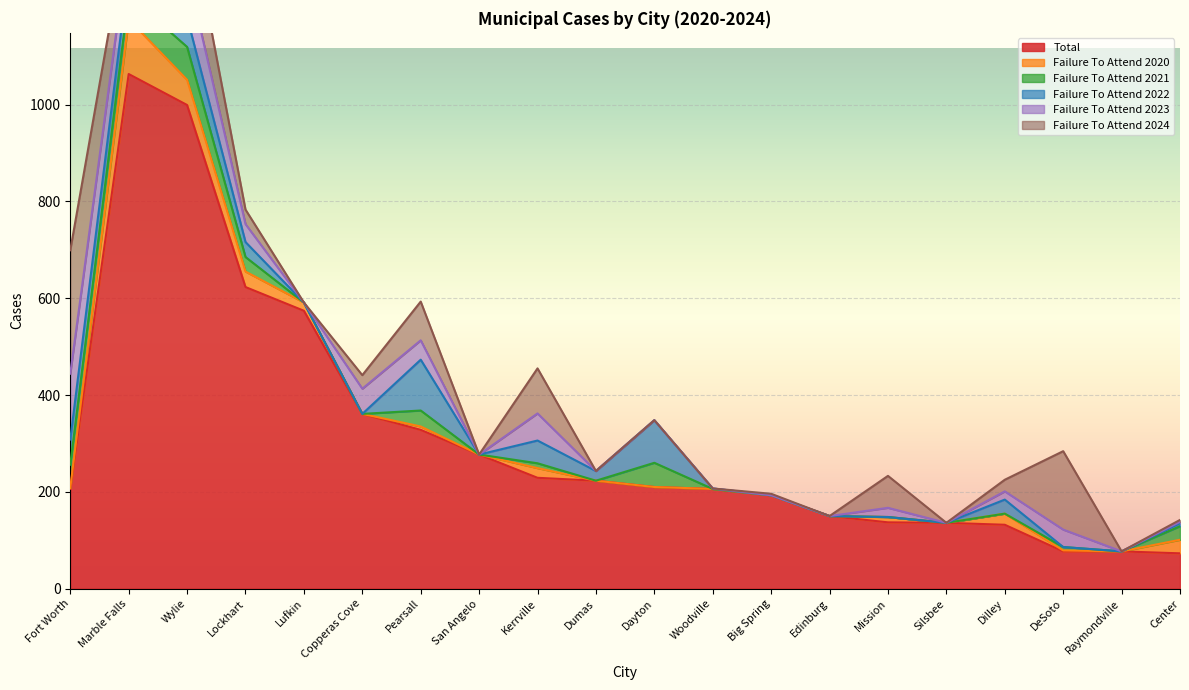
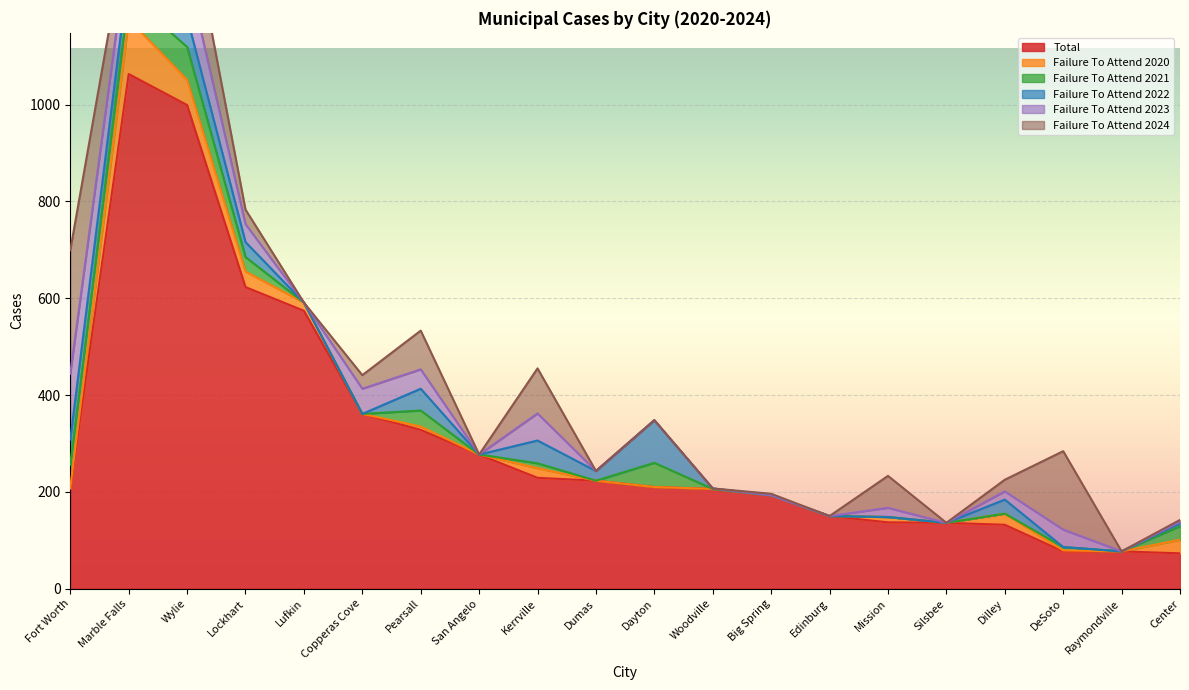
  {
    "Total": {
      "Marble Falls": 1060,
      "Wylie": 1000,
      "Lockhart": 620,
      "Lufkin": 570,
      "Pearsall": 330,
      "Kerrville": 230,
      "Mission": 140,
      "Dilley": 130,
      "Center": 70
    },
    "Failure To Attend 2020": {
      "Wylie": 50,
      "Lockhart": 30,
      "Pearsall": 10,
      "Kerrville": 20,
      "Center": 30
    },
    "Failure To Attend 2021": {
      "Fort Worth": 50,
      "Wylie": 70,
      "Lockhart": 30,
      "Pearsall": 30,
      "Kerrville": 10,
      "Dayton": 50,
      "Center": 30
    },
    "Failure To Attend 2022": {
      "Fort Worth": 50,
      "Lockhart": 30,
-     "Pearsall": 110,
+     "Pearsall": 50,
      "Kerrville": 50,
      "Dilley": 30
    },
    "Failure To Attend 2023": {
      "Fort Worth": 140,
      "Lockhart": 40,
      "Copperas Cove": 50,
      "Pearsall": 40,
      "Kerrville": 60,
      "Mission": 20,
      "Dilley": 20,
      "DeSoto": 40
    },
    "Failure To Attend 2024": {
      "Fort Worth": 260,
      "Lockhart": 30,
      "Copperas Cove": 30,
      "Pearsall": 80,
      "Kerrville": 90,
      "Mission": 70,
      "Dilley": 20,
      "DeSoto": 160
    }
  }
